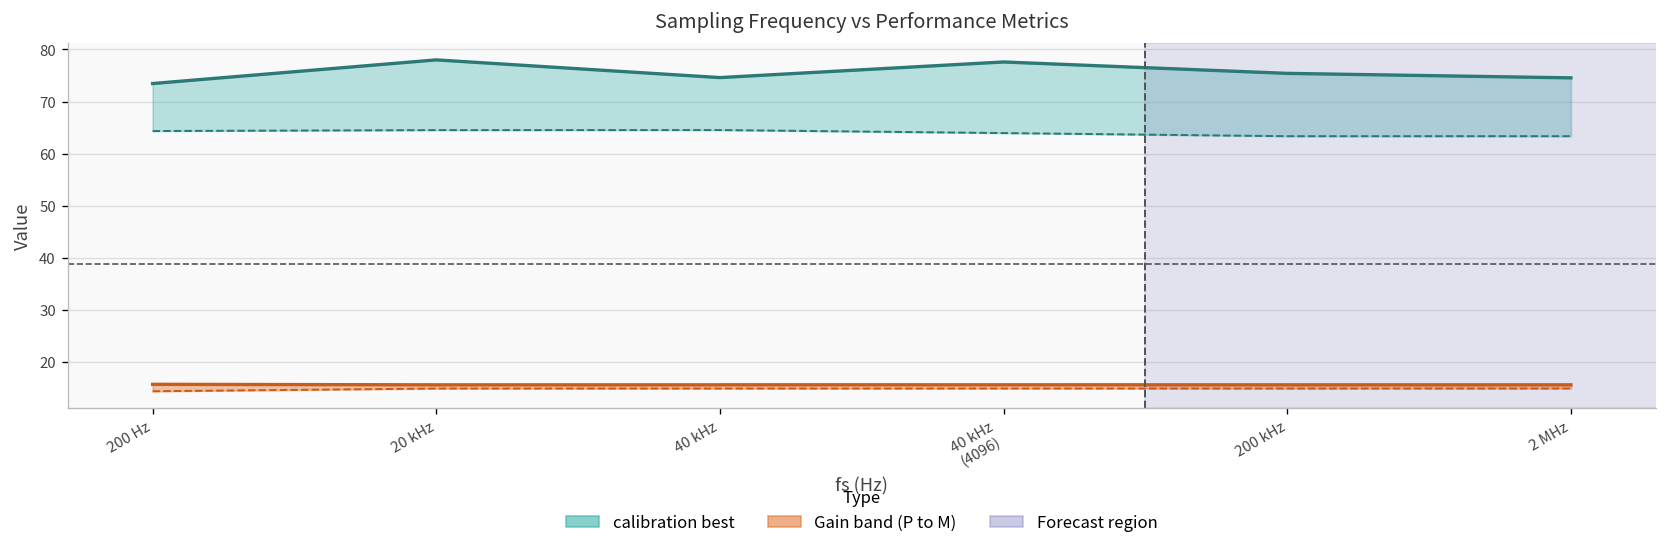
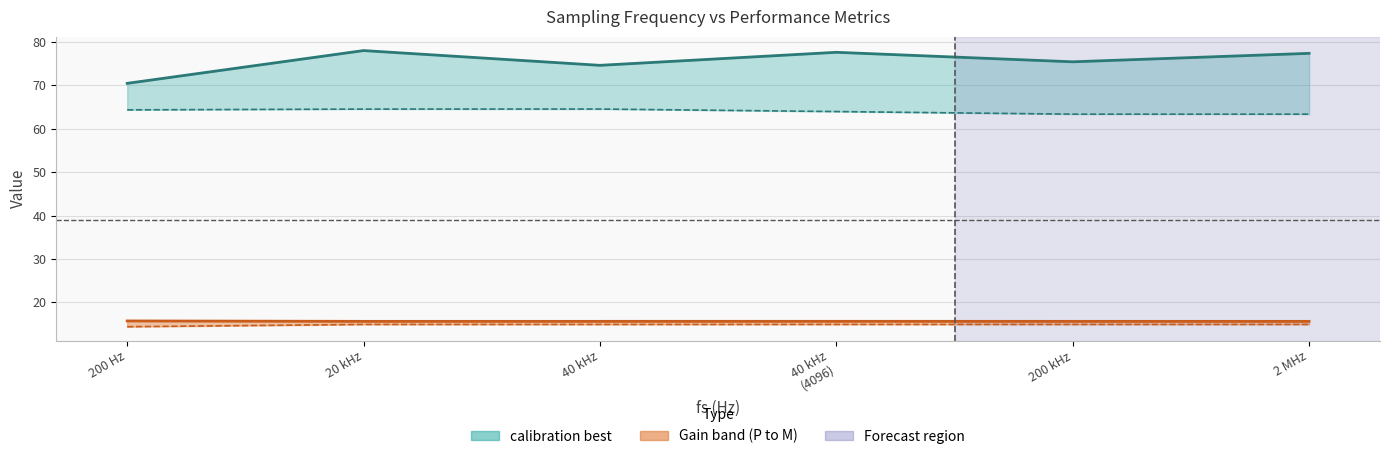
  {
    "calibration best": {
-     "200 Hz": 73,
+     "200 Hz": 70,
      "20 kHz": 78,
      "40 kHz": 75,
      "40 kHz (4096)": 78,
      "200 kHz": 75,
-     "2 MHz": 75
+     "2 MHz": 77
    }
  }
